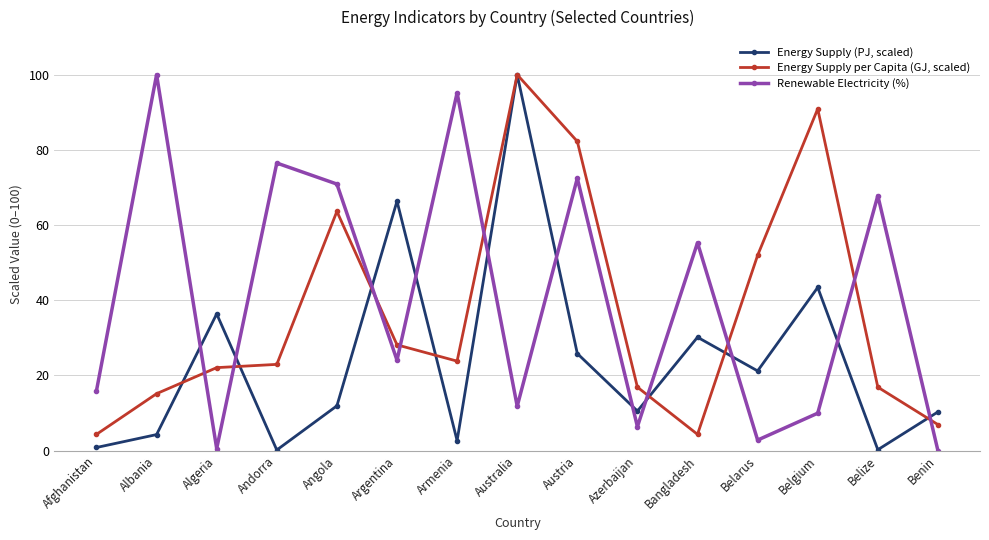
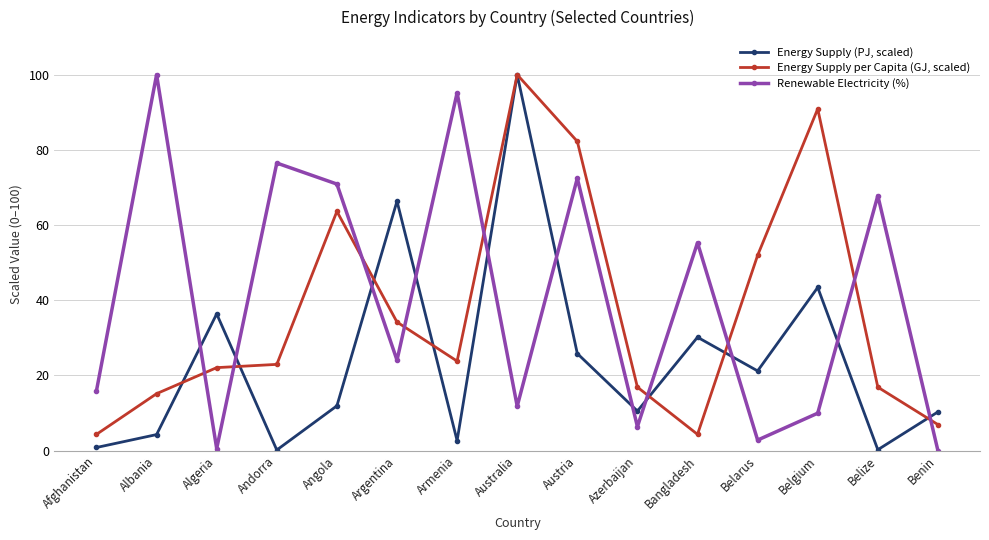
  {
    "Energy Supply (PJ, scaled)": {
      "Afghanistan": 1,
      "Albania": 4,
      "Algeria": 36,
      "Andorra": 0,
      "Angola": 12,
      "Argentina": 66,
      "Armenia": 3,
      "Austria": 26,
      "Azerbaijan": 11,
      "Bangladesh": 30,
      "Belarus": 21,
      "Belgium": 43,
      "Belize": 0,
      "Benin": 10
    },
    "Energy Supply per Capita (GJ, scaled)": {
      "Afghanistan": 4,
      "Albania": 15,
      "Algeria": 22,
      "Andorra": 23,
      "Angola": 64,
-     "Argentina": 28,
+     "Argentina": 34,
      "Armenia": 24,
      "Austria": 82,
      "Azerbaijan": 17,
      "Bangladesh": 4,
      "Belarus": 52,
      "Belgium": 91,
      "Belize": 17,
      "Benin": 7
    },
    "Renewable Electricity (%)": {
      "Afghanistan": 16,
      "Albania": 100,
      "Algeria": 1,
      "Andorra": 77,
      "Angola": 71,
      "Argentina": 24,
      "Armenia": 95,
      "Australia": 12,
      "Austria": 72,
      "Azerbaijan": 6,
      "Bangladesh": 55,
      "Belarus": 3,
      "Belgium": 10,
      "Belize": 68,
      "Benin": 0
    }
  }
